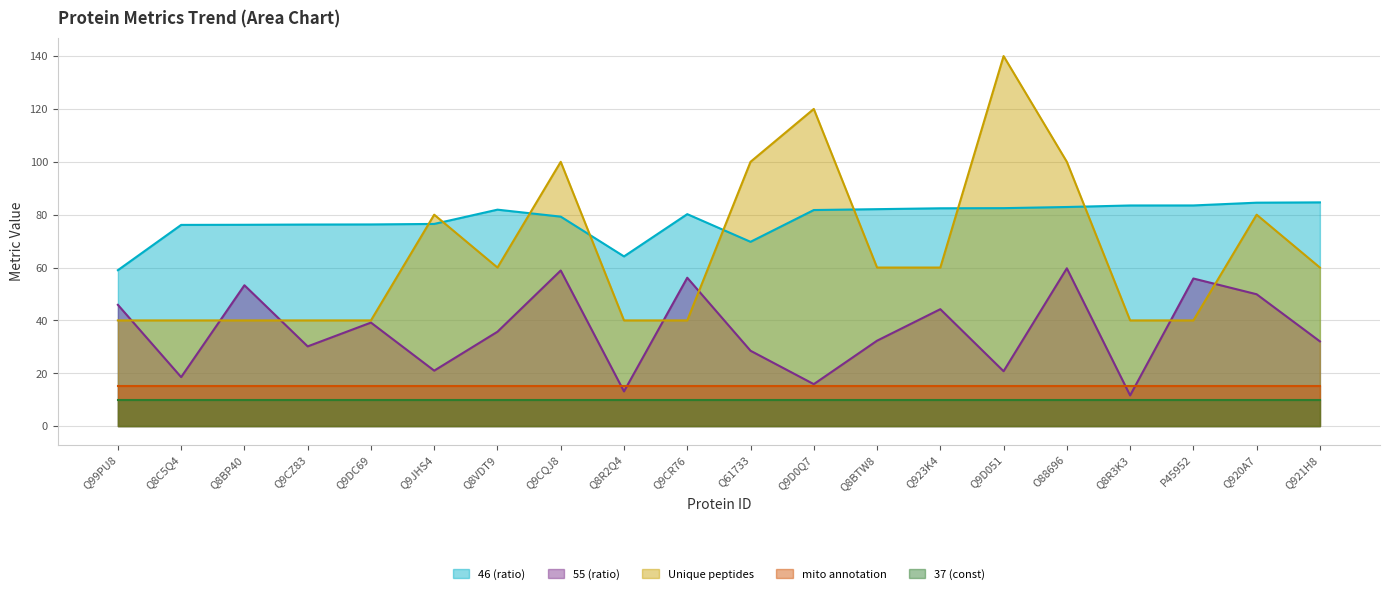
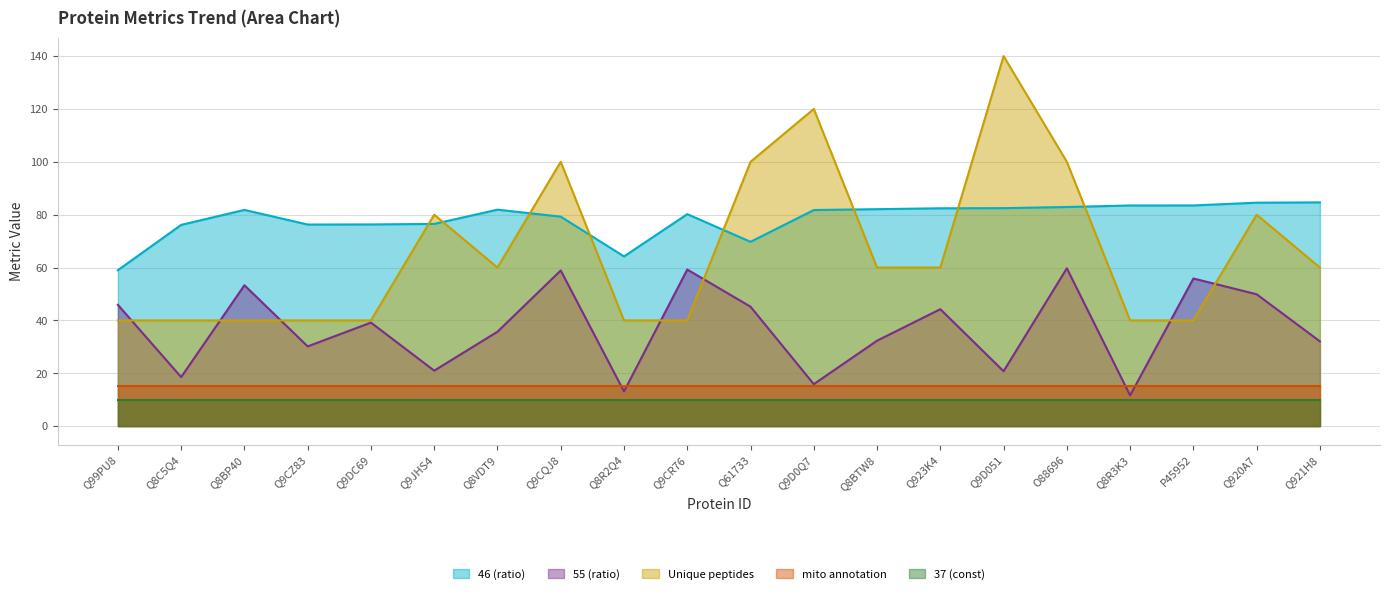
  {
    "46 (ratio)": {
      "Q99PU8": 59,
      "Q8C5Q4": 76,
-     "Q8BP40": 76,
+     "Q8BP40": 82,
      "Q9CZ83": 76,
      "Q9DC69": 76,
      "Q9JHS4": 77,
      "Q8VDT9": 82,
      "Q9CQJ8": 79,
      "Q8R2Q4": 64,
      "Q9CR76": 80,
      "Q61733": 70,
      "Q9D0Q7": 82,
      "Q8BTW8": 82,
      "Q923K4": 82,
      "Q9D051": 82,
      "O88696": 83,
      "Q8R3K3": 83,
      "P45952": 83,
      "Q920A7": 85,
      "Q921H8": 85
    },
    "55 (ratio)": {
      "Q99PU8": 46,
      "Q8C5Q4": 19,
      "Q8BP40": 53,
      "Q9CZ83": 30,
      "Q9JHS4": 21,
      "Q8VDT9": 36,
      "Q9CQJ8": 59,
      "Q8R2Q4": 13,
-     "Q9CR76": 56,
-     "Q61733": 29,
+     "Q9CR76": 59,
+     "Q61733": 45,
      "Q8BTW8": 32,
      "Q923K4": 44,
      "Q9D051": 21,
      "O88696": 60,
      "Q8R3K3": 12,
      "P45952": 56,
      "Q920A7": 50,
      "Q921H8": 32
    },
    "37 (const)": {
      "Q99PU8": 10,
      "Q8C5Q4": 10,
      "Q8BP40": 10,
      "Q9CZ83": 10,
      "Q9DC69": 10,
      "Q9JHS4": 10,
      "Q8VDT9": 10,
      "Q9CQJ8": 10,
      "Q8R2Q4": 10,
      "Q9CR76": 10,
      "Q61733": 10,
      "Q9D0Q7": 10,
      "Q8BTW8": 10,
      "Q923K4": 10,
      "Q9D051": 10,
      "O88696": 10,
      "Q8R3K3": 10,
      "P45952": 10,
      "Q920A7": 10,
      "Q921H8": 10
    }
  }
